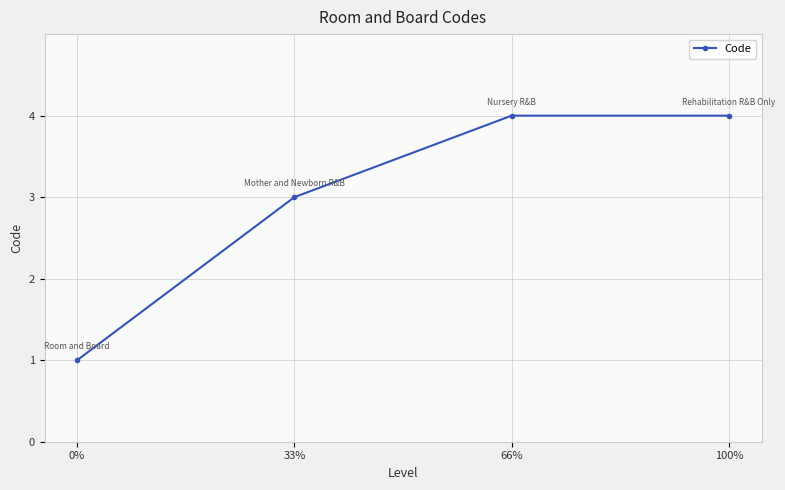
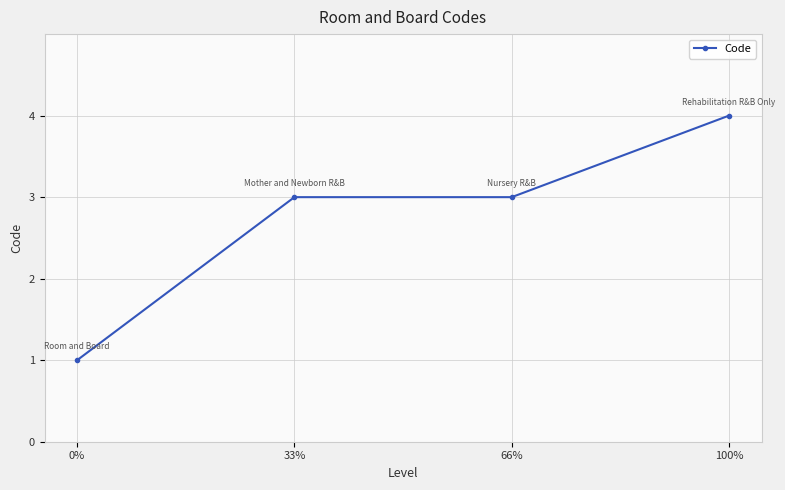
  {
    "0%": 1,
    "33%": 3,
-   "66%": 4,
+   "66%": 3,
    "100%": 4
  }
